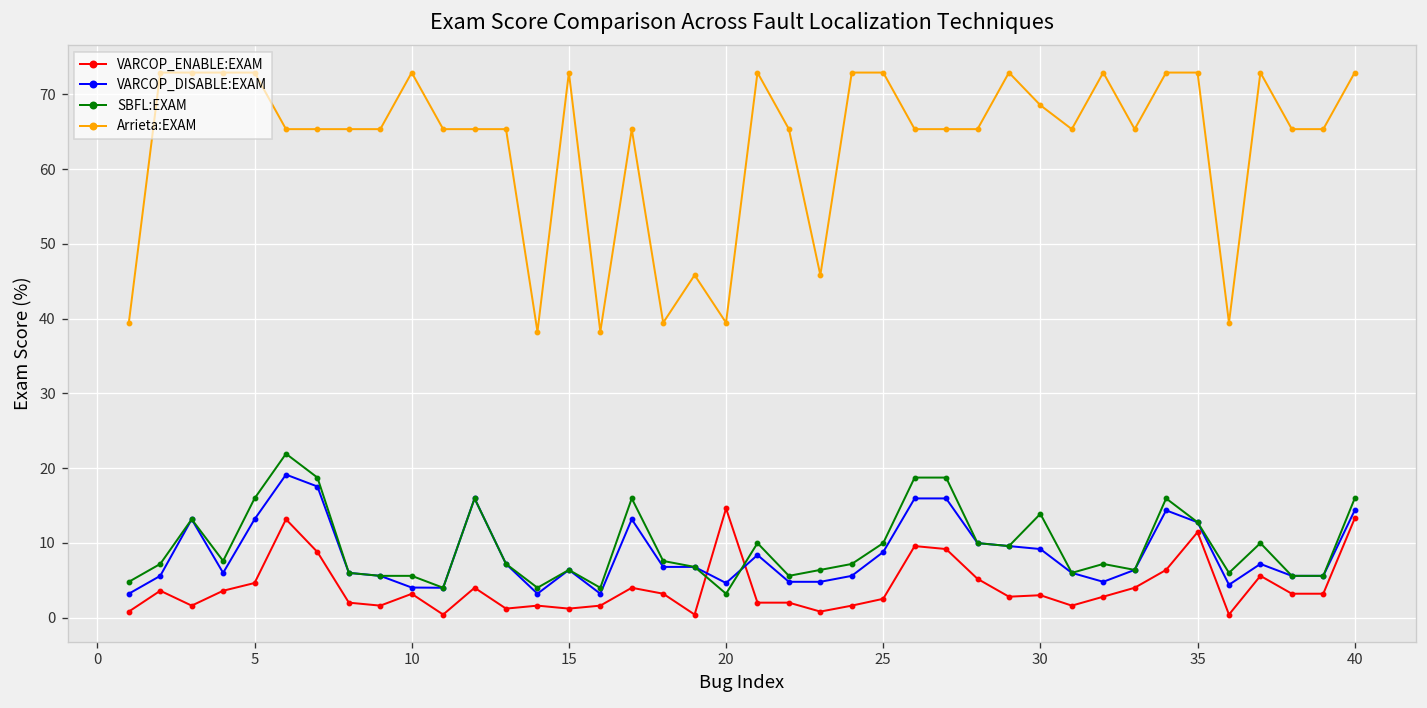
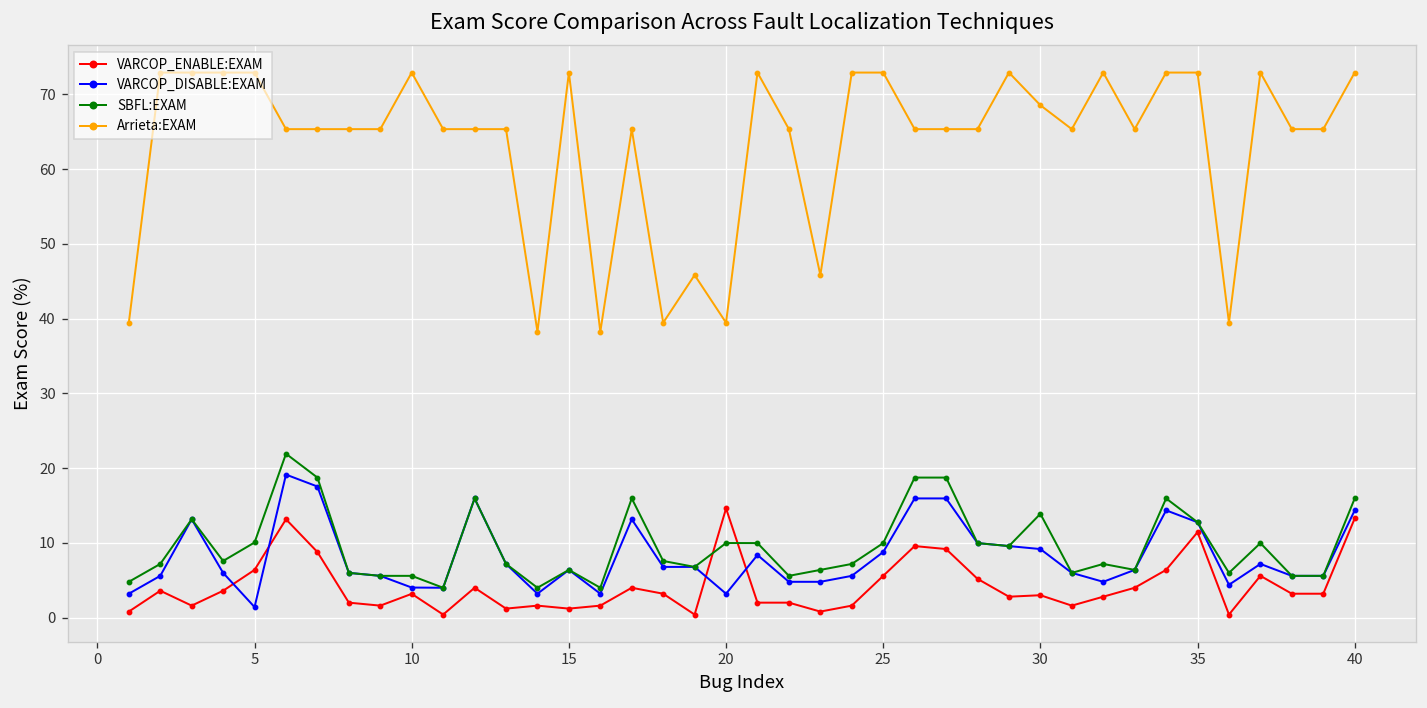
  {
    "VARCOP_ENABLE:EXAM": {
-     "5": 5,
+     "5": 6,
      "10": 3,
      "15": 1,
      "20": 15,
-     "25": 3,
+     "25": 6,
      "30": 3,
      "35": 11,
      "40": 13
    },
    "VARCOP_DISABLE:EXAM": {
-     "5": 13,
+     "5": 1,
      "10": 4,
-     "20": 5,
+     "20": 3,
      "25": 9,
      "30": 9,
      "40": 14
    },
    "SBFL:EXAM": {
-     "5": 16,
+     "5": 10,
      "10": 6,
-     "20": 3,
+     "20": 10,
      "25": 10,
      "30": 14,
      "40": 16
    },
    "Arrieta:EXAM": {
      "10": 73,
      "15": 73,
      "20": 39,
      "25": 73,
      "30": 69,
      "35": 73,
      "40": 73
    }
  }
